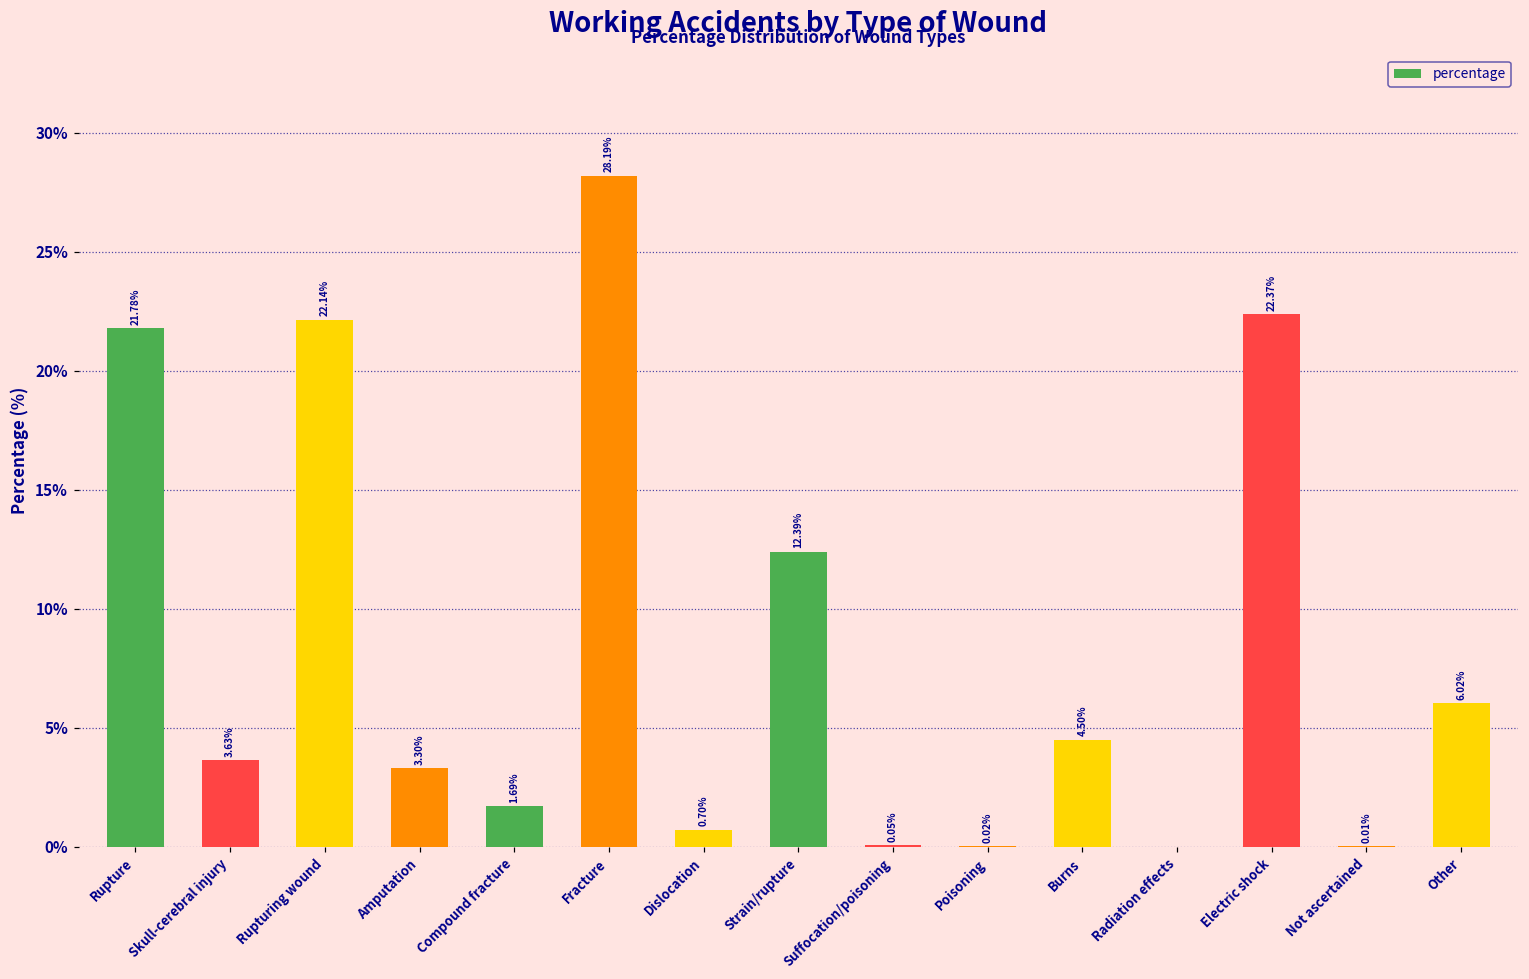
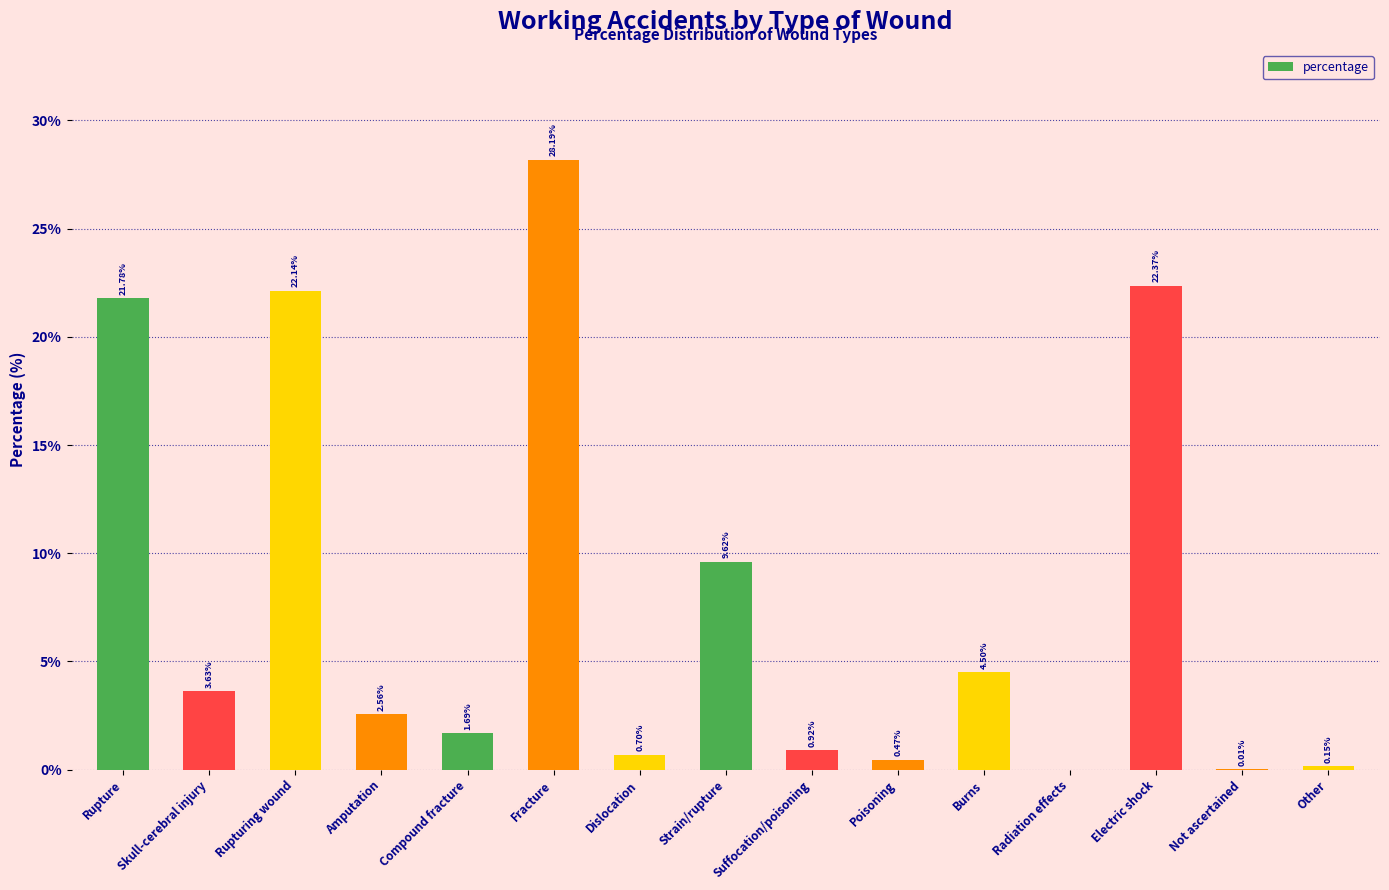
  {
    "Rupture": "21.78%",
    "Skull-cerebral injury": "3.63%",
    "Rupturing wound": "22.14%",
-   "Amputation": "3.30%",
+   "Amputation": "2.56%",
    "Compound fracture": "1.69%",
    "Fracture": "28.19%",
    "Dislocation": "0.70%",
-   "Strain/rupture": "12.39%",
-   "Suffocation/poisoning": "0.05%",
-   "Poisoning": "0.02%",
+   "Strain/rupture": "9.62%",
+   "Suffocation/poisoning": "0.92%",
+   "Poisoning": "0.47%",
    "Burns": "4.50%",
    "Electric shock": "22.37%",
    "Not ascertained": "0.01%",
-   "Other": "6.02%"
+   "Other": "0.15%"
  }
